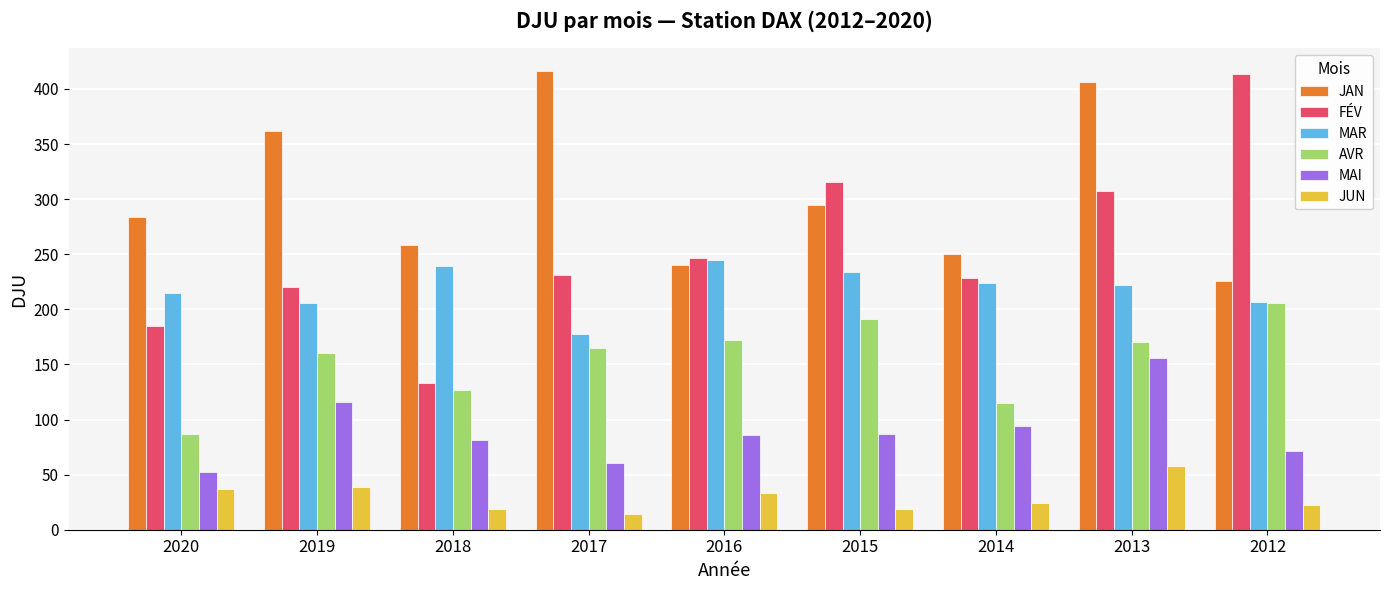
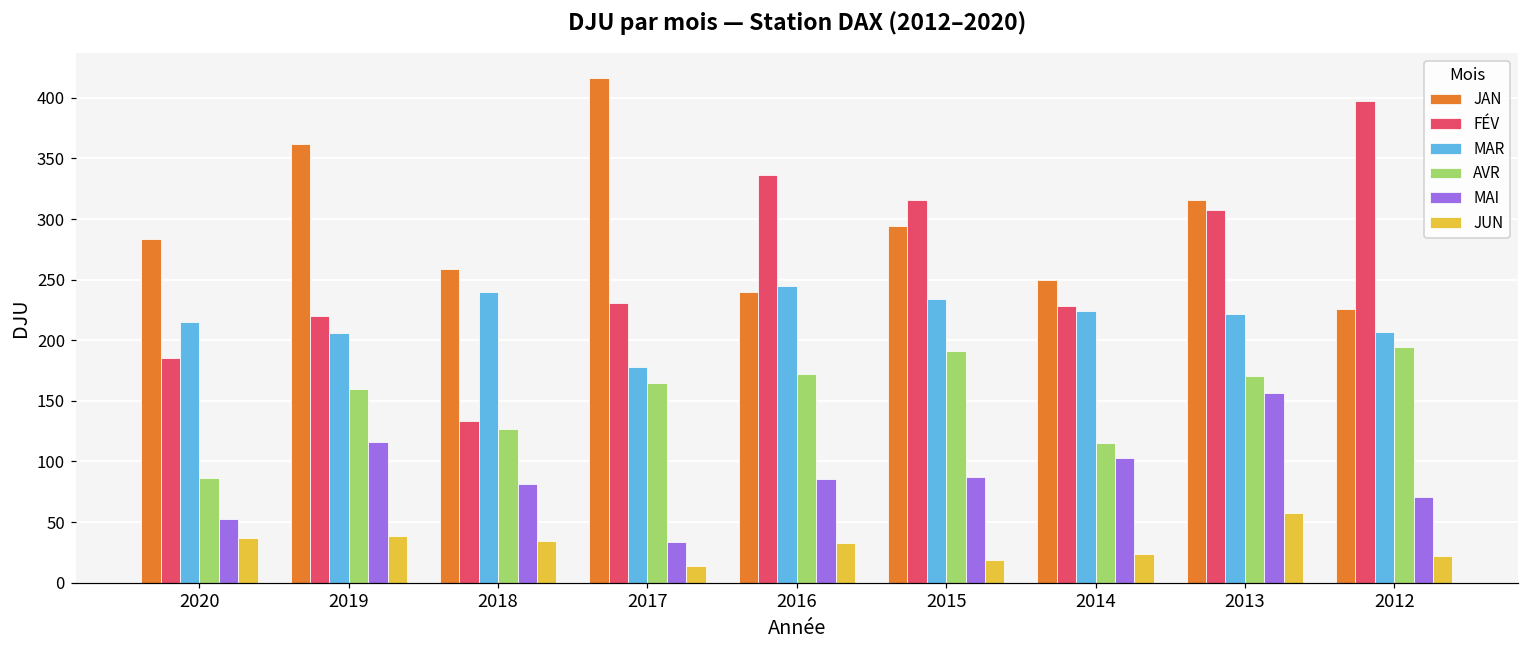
  {
    "JAN": {
      "2020": 284,
      "2019": 362,
      "2018": 259,
      "2017": 416,
      "2016": 240,
      "2015": 295,
      "2014": 250,
-     "2013": 406,
+     "2013": 316,
      "2012": 226
    },
    "FÉV": {
      "2020": 185,
      "2019": 220,
      "2018": 134,
      "2017": 231,
-     "2016": 246,
+     "2016": 337,
      "2015": 316,
      "2014": 228,
      "2013": 308,
-     "2012": 413
+     "2012": 398
    },
    "MAR": {
      "2020": 215,
      "2019": 206,
      "2018": 239,
      "2017": 178,
      "2016": 245,
      "2015": 234,
      "2014": 224,
      "2013": 222,
      "2012": 207
    },
    "AVR": {
      "2020": 87,
      "2019": 160,
      "2018": 127,
      "2017": 165,
      "2016": 172,
      "2015": 191,
      "2014": 115,
      "2013": 171,
-     "2012": 206
+     "2012": 194
    },
    "MAI": {
      "2020": 53,
      "2019": 116,
      "2018": 82,
-     "2017": 60,
+     "2017": 34,
      "2016": 86,
      "2015": 87,
-     "2014": 95,
+     "2014": 103,
      "2013": 156,
      "2012": 71
    },
    "JUN": {
      "2020": 37,
      "2019": 39,
-     "2018": 19,
+     "2018": 35,
      "2017": 14,
      "2016": 33,
      "2015": 19,
      "2014": 24,
      "2013": 58,
      "2012": 22
    }
  }
